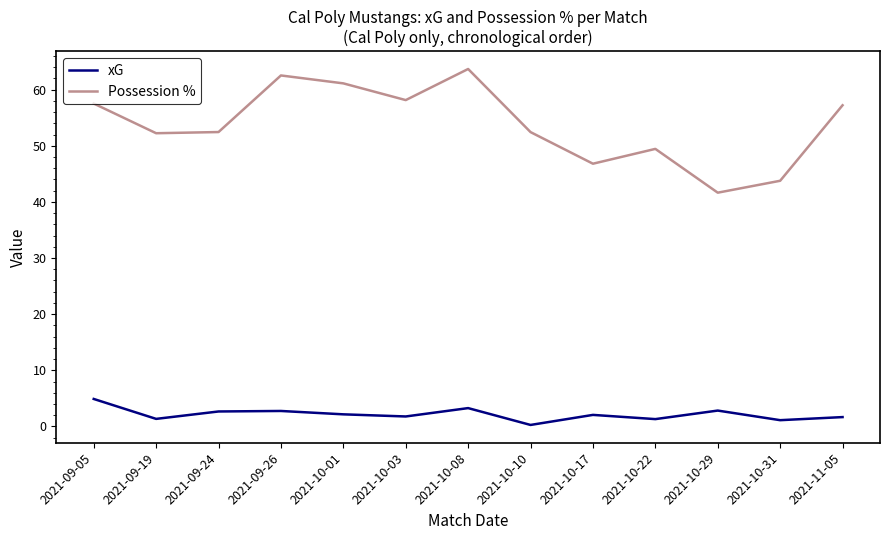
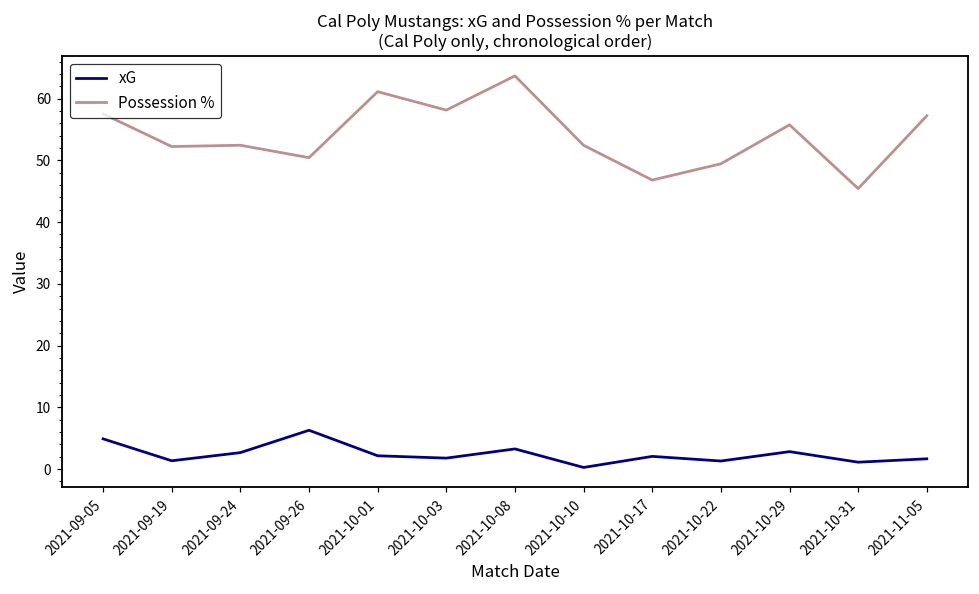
  {
    "xG": {
      "2021-09-05": 5,
      "2021-09-19": 1,
      "2021-09-24": 3,
-     "2021-09-26": 3,
+     "2021-09-26": 6,
      "2021-10-01": 2,
      "2021-10-03": 2,
      "2021-10-08": 3,
      "2021-10-10": 0,
      "2021-10-17": 2,
      "2021-10-22": 1,
      "2021-10-29": 3,
      "2021-10-31": 1,
      "2021-11-05": 2
    },
    "Possession %": {
      "2021-09-19": 52,
      "2021-09-24": 52,
-     "2021-09-26": 63,
+     "2021-09-26": 50,
      "2021-10-01": 61,
      "2021-10-03": 58,
      "2021-10-08": 64,
      "2021-10-10": 52,
      "2021-10-17": 47,
      "2021-10-22": 49,
-     "2021-10-29": 42,
-     "2021-10-31": 44,
+     "2021-10-29": 56,
+     "2021-10-31": 45,
      "2021-11-05": 57
    }
  }
